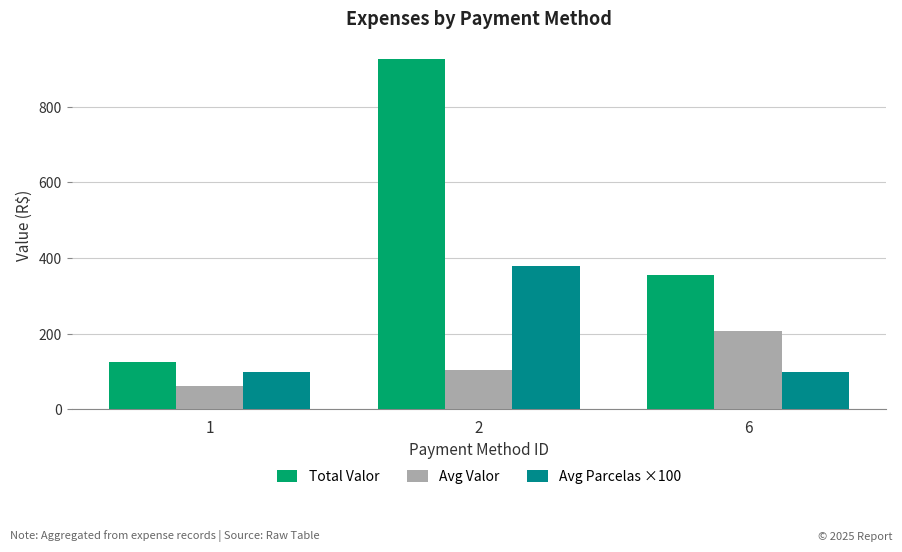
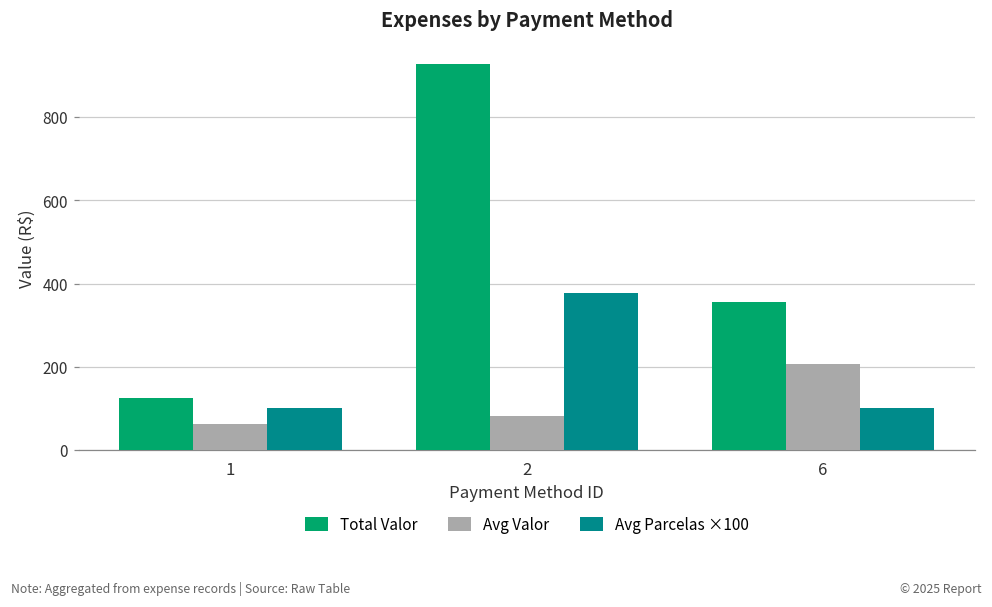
  {
    "Avg Valor": {
      "1": 60,
-     "2": 100,
+     "2": 80,
      "6": 210
    }
  }
